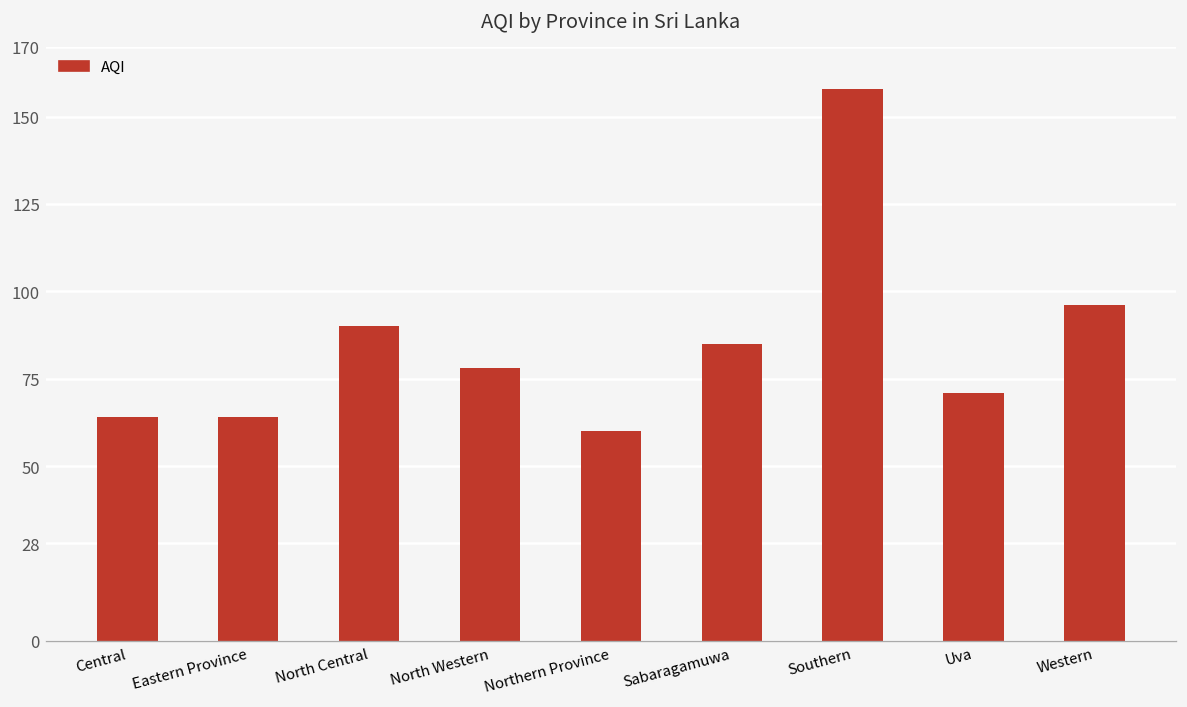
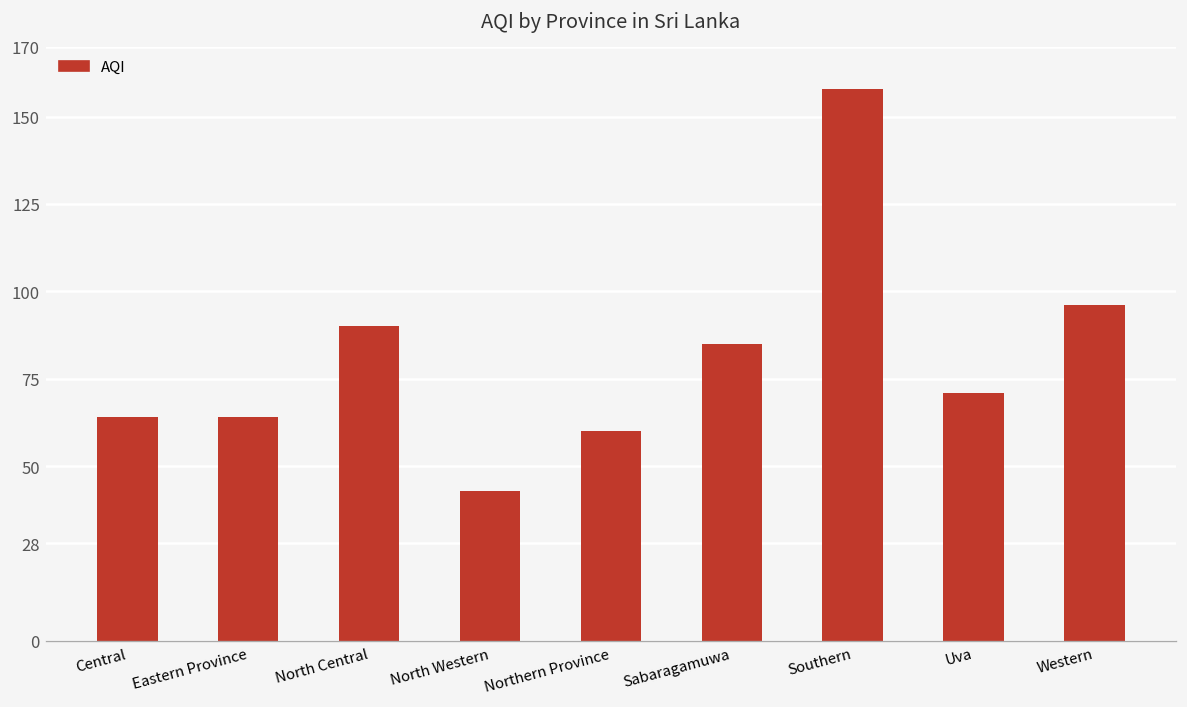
  {
    "Central": 64,
    "Eastern Province": 64,
    "North Central": 90,
-   "North Western": 78,
+   "North Western": 43,
    "Northern Province": 60,
    "Sabaragamuwa": 85,
    "Southern": 158,
    "Uva": 71,
    "Western": 96
  }
